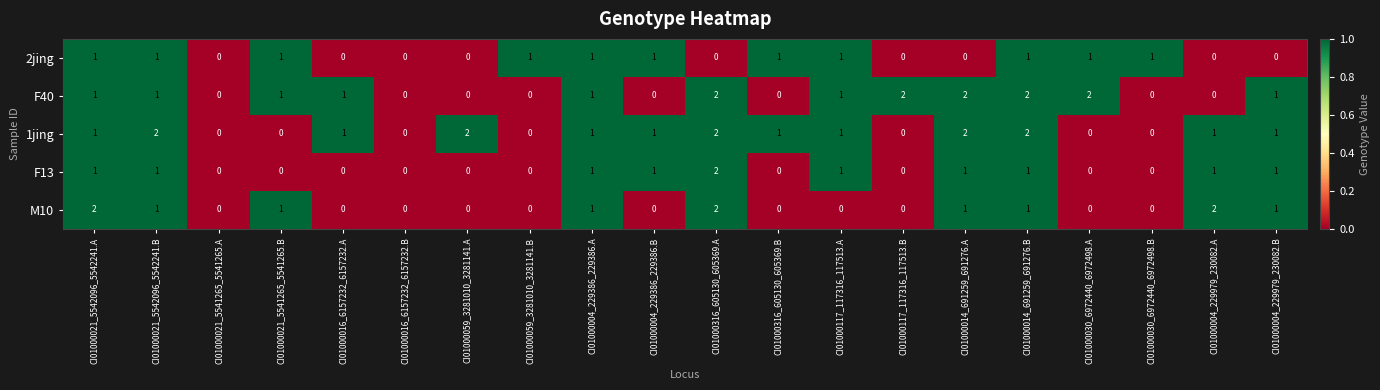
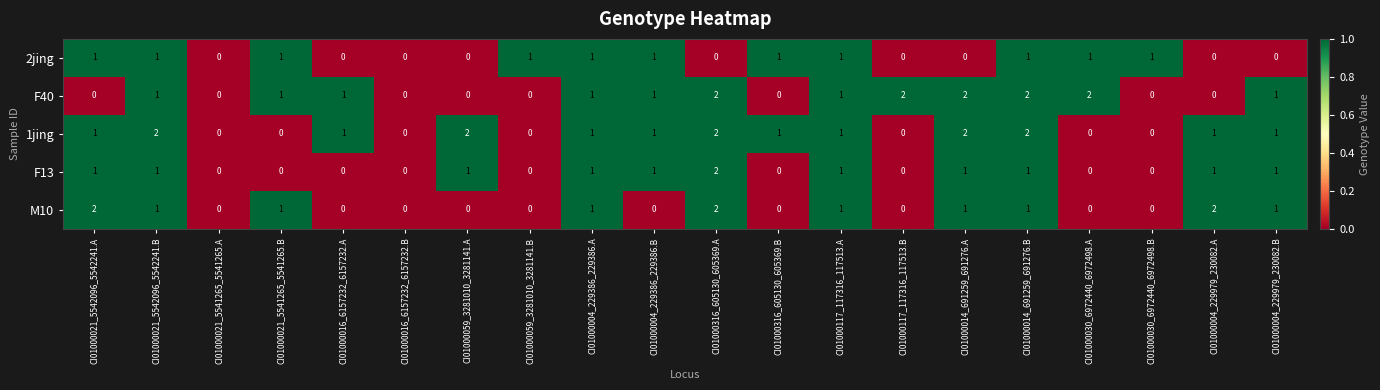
  {
    "2jing": {
      "CI01000021_5542096_5542241.A": 1,
      "CI01000021_5542096_5542241.B": 1,
      "CI01000021_5541265_5541265.A": 0,
      "CI01000021_5541265_5541265.B": 1,
      "CI01000016_6157232_6157232.A": 0,
      "CI01000016_6157232_6157232.B": 0,
      "CI01000059_3281010_3281141.A": 0,
      "CI01000059_3281010_3281141.B": 1,
      "CI01000004_229386_229386.A": 1,
      "CI01000004_229386_229386.B": 1,
      "CI01000316_605130_605369.A": 0,
      "CI01000316_605130_605369.B": 1,
      "CI01000117_117316_117513.A": 1,
      "CI01000117_117316_117513.B": 0,
      "CI01000014_691259_691276.A": 0,
      "CI01000014_691259_691276.B": 1,
      "CI01000030_6972440_6972498.A": 1,
      "CI01000030_6972440_6972498.B": 1,
      "CI01000004_229979_230082.A": 0,
      "CI01000004_229979_230082.B": 0
    },
    "F40": {
-     "CI01000021_5542096_5542241.A": 1,
+     "CI01000021_5542096_5542241.A": 0,
      "CI01000021_5542096_5542241.B": 1,
      "CI01000021_5541265_5541265.A": 0,
      "CI01000021_5541265_5541265.B": 1,
      "CI01000016_6157232_6157232.A": 1,
      "CI01000016_6157232_6157232.B": 0,
      "CI01000059_3281010_3281141.A": 0,
      "CI01000059_3281010_3281141.B": 0,
      "CI01000004_229386_229386.A": 1,
-     "CI01000004_229386_229386.B": 0,
+     "CI01000004_229386_229386.B": 1,
      "CI01000316_605130_605369.A": 2,
      "CI01000316_605130_605369.B": 0,
      "CI01000117_117316_117513.A": 1,
      "CI01000117_117316_117513.B": 2,
      "CI01000014_691259_691276.A": 2,
      "CI01000014_691259_691276.B": 2,
      "CI01000030_6972440_6972498.A": 2,
      "CI01000030_6972440_6972498.B": 0,
      "CI01000004_229979_230082.A": 0,
      "CI01000004_229979_230082.B": 1
    },
    "1jing": {
      "CI01000021_5542096_5542241.A": 1,
      "CI01000021_5542096_5542241.B": 2,
      "CI01000021_5541265_5541265.A": 0,
      "CI01000021_5541265_5541265.B": 0,
      "CI01000016_6157232_6157232.A": 1,
      "CI01000016_6157232_6157232.B": 0,
      "CI01000059_3281010_3281141.A": 2,
      "CI01000059_3281010_3281141.B": 0,
      "CI01000004_229386_229386.A": 1,
      "CI01000004_229386_229386.B": 1,
      "CI01000316_605130_605369.A": 2,
      "CI01000316_605130_605369.B": 1,
      "CI01000117_117316_117513.A": 1,
      "CI01000117_117316_117513.B": 0,
      "CI01000014_691259_691276.A": 2,
      "CI01000014_691259_691276.B": 2,
      "CI01000030_6972440_6972498.A": 0,
      "CI01000030_6972440_6972498.B": 0,
      "CI01000004_229979_230082.A": 1,
      "CI01000004_229979_230082.B": 1
    },
    "F13": {
      "CI01000021_5542096_5542241.A": 1,
      "CI01000021_5542096_5542241.B": 1,
      "CI01000021_5541265_5541265.A": 0,
      "CI01000021_5541265_5541265.B": 0,
      "CI01000016_6157232_6157232.A": 0,
      "CI01000016_6157232_6157232.B": 0,
-     "CI01000059_3281010_3281141.A": 0,
+     "CI01000059_3281010_3281141.A": 1,
      "CI01000059_3281010_3281141.B": 0,
      "CI01000004_229386_229386.A": 1,
      "CI01000004_229386_229386.B": 1,
      "CI01000316_605130_605369.A": 2,
      "CI01000316_605130_605369.B": 0,
      "CI01000117_117316_117513.A": 1,
      "CI01000117_117316_117513.B": 0,
      "CI01000014_691259_691276.A": 1,
      "CI01000014_691259_691276.B": 1,
      "CI01000030_6972440_6972498.A": 0,
      "CI01000030_6972440_6972498.B": 0,
      "CI01000004_229979_230082.A": 1,
      "CI01000004_229979_230082.B": 1
    },
    "M10": {
      "CI01000021_5542096_5542241.A": 2,
      "CI01000021_5542096_5542241.B": 1,
      "CI01000021_5541265_5541265.A": 0,
      "CI01000021_5541265_5541265.B": 1,
      "CI01000016_6157232_6157232.A": 0,
      "CI01000016_6157232_6157232.B": 0,
      "CI01000059_3281010_3281141.A": 0,
      "CI01000059_3281010_3281141.B": 0,
      "CI01000004_229386_229386.A": 1,
      "CI01000004_229386_229386.B": 0,
      "CI01000316_605130_605369.A": 2,
      "CI01000316_605130_605369.B": 0,
-     "CI01000117_117316_117513.A": 0,
+     "CI01000117_117316_117513.A": 1,
      "CI01000117_117316_117513.B": 0,
      "CI01000014_691259_691276.A": 1,
      "CI01000014_691259_691276.B": 1,
      "CI01000030_6972440_6972498.A": 0,
      "CI01000030_6972440_6972498.B": 0,
      "CI01000004_229979_230082.A": 2,
      "CI01000004_229979_230082.B": 1
    }
  }
